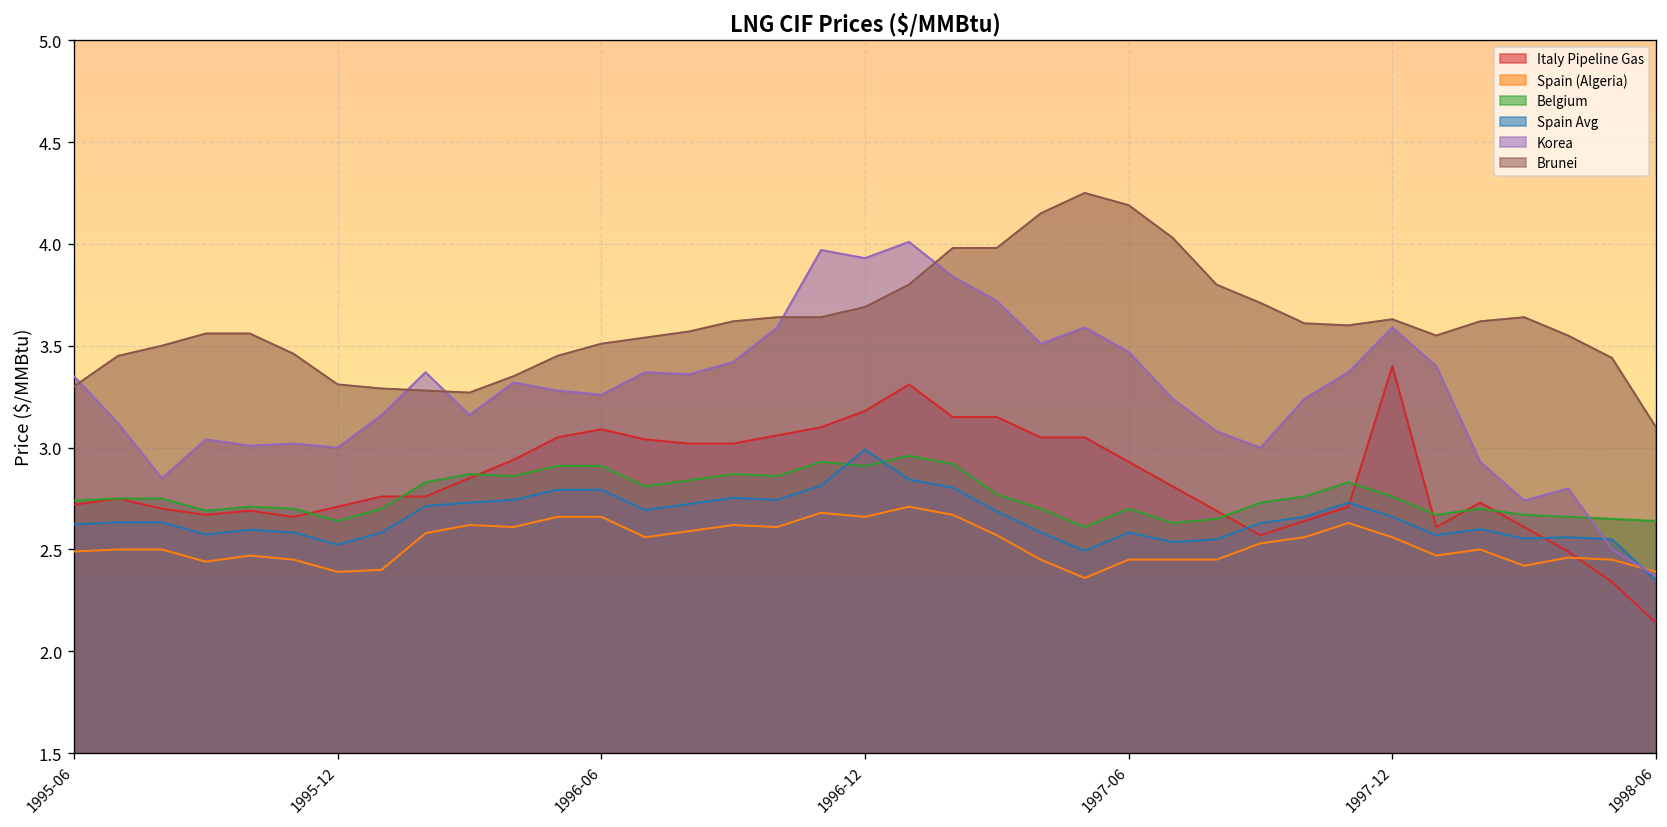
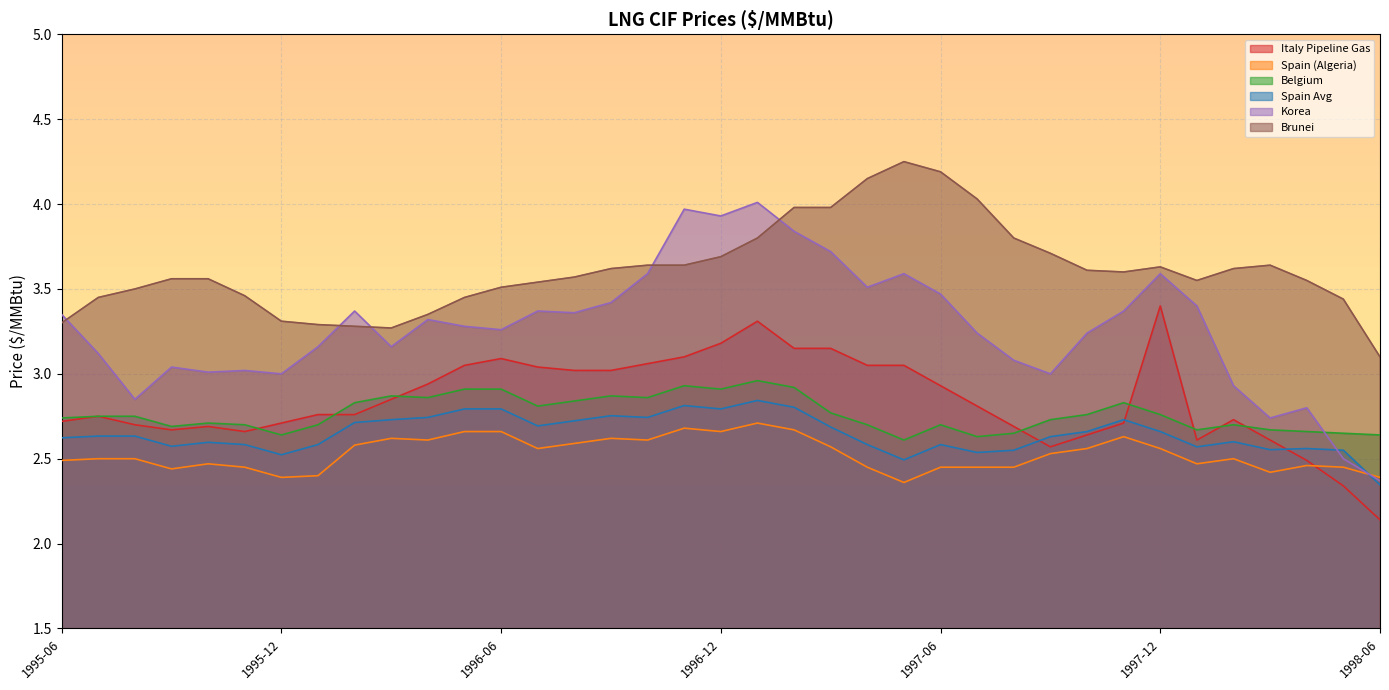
  {
    "Italy Pipeline Gas": {
      "1995-06": 2.72,
      "1995-12": 2.71,
      "1996-06": 3.09,
      "1996-12": 3.18,
      "1997-06": 2.93,
      "1997-12": 3.40,
      "1998-06": 2.14
    },
    "Spain (Algeria)": {
      "1995-06": 2.49,
      "1995-12": 2.39,
      "1996-06": 2.66,
      "1996-12": 2.66,
      "1997-06": 2.45,
      "1997-12": 2.56,
      "1998-06": 2.39
    },
    "Belgium": {
      "1995-06": 2.74,
      "1995-12": 2.64,
      "1996-06": 2.91,
      "1996-12": 2.91,
      "1997-06": 2.70,
      "1997-12": 2.76,
      "1998-06": 2.64
    },
    "Spain Avg": {
      "1995-06": 2.62,
      "1995-12": 2.52,
      "1996-06": 2.79,
-     "1996-12": 2.99,
+     "1996-12": 2.79,
      "1997-06": 2.58,
      "1997-12": 2.66,
      "1998-06": 2.35
    },
    "Korea": {
      "1995-06": 3.35,
      "1995-12": 3.00,
      "1996-06": 3.26,
      "1996-12": 3.93,
      "1997-06": 3.47,
      "1997-12": 3.59,
      "1998-06": 2.37
    },
    "Brunei": {
      "1995-06": 3.30,
      "1995-12": 3.31,
      "1996-06": 3.51,
      "1996-12": 3.69,
      "1997-06": 4.19,
      "1997-12": 3.63,
      "1998-06": 3.10
    }
  }
